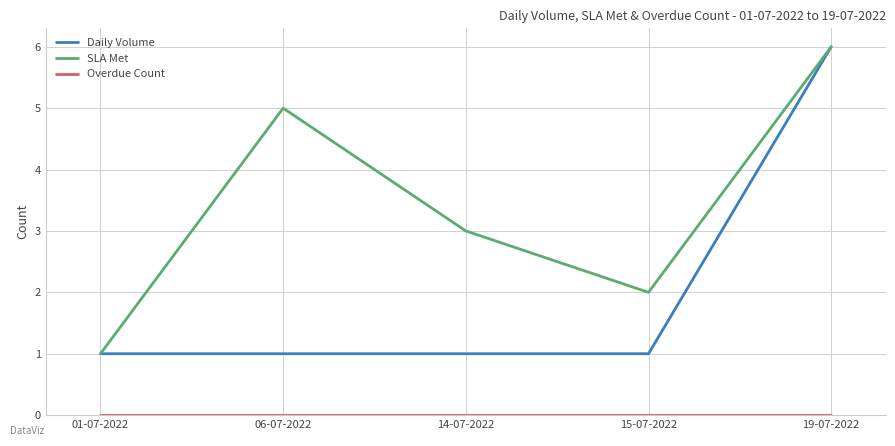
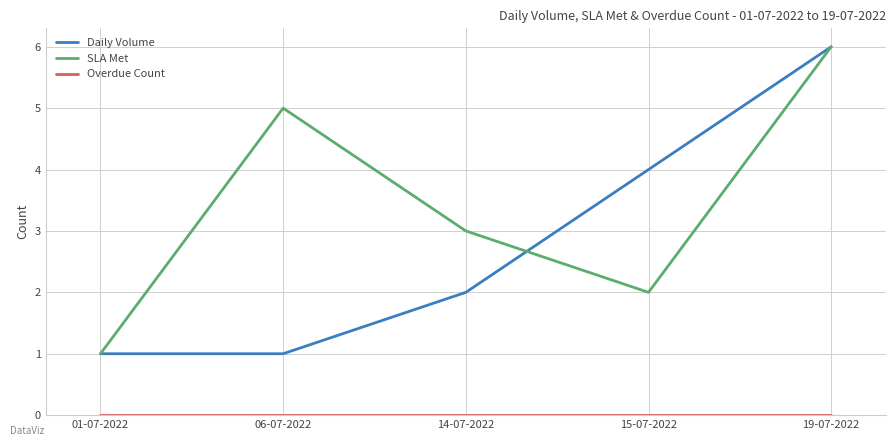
  {
    "Daily Volume": {
      "06-07-2022": 1,
-     "14-07-2022": 1,
-     "15-07-2022": 1
+     "14-07-2022": 2,
+     "15-07-2022": 4
    },
    "SLA Met": {
      "06-07-2022": 5,
      "14-07-2022": 3,
      "15-07-2022": 2
    },
    "Overdue Count": {
      "01-07-2022": 0,
      "06-07-2022": 0,
      "14-07-2022": 0,
      "15-07-2022": 0,
      "19-07-2022": 0
    }
  }
